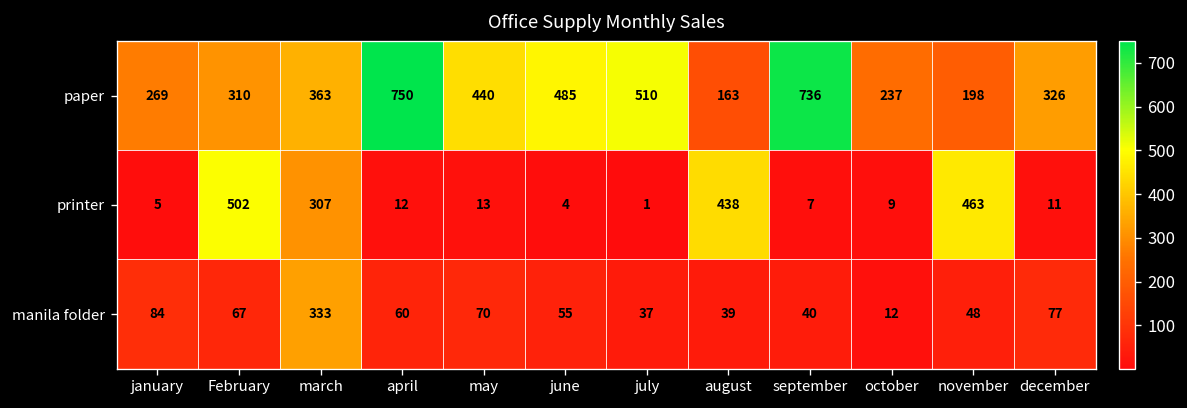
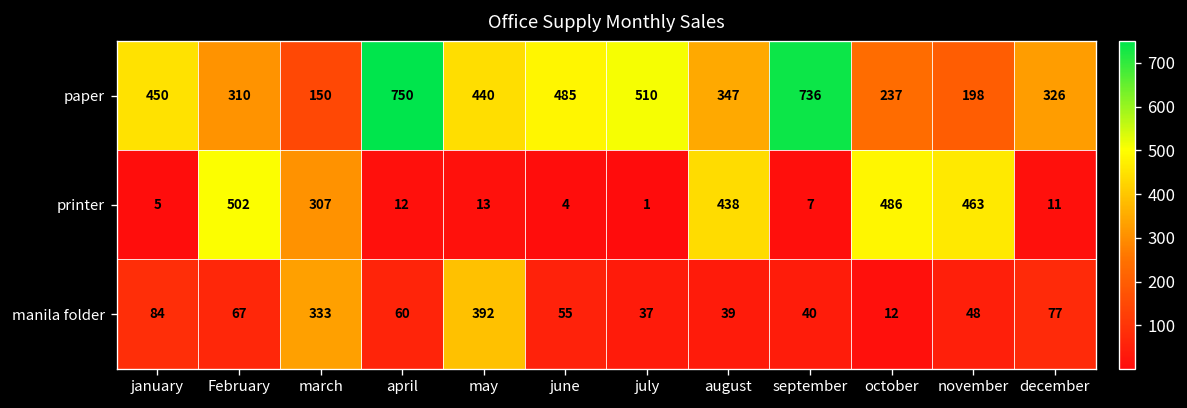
  {
    "paper": {
-     "january": 269,
+     "january": 450,
      "February": 310,
-     "march": 363,
+     "march": 150,
      "april": 750,
      "may": 440,
      "june": 485,
      "july": 510,
-     "august": 163,
+     "august": 347,
      "september": 736,
      "october": 237,
      "november": 198,
      "december": 326
    },
    "printer": {
      "january": 5,
      "February": 502,
      "march": 307,
      "april": 12,
      "may": 13,
      "june": 4,
      "july": 1,
      "august": 438,
      "september": 7,
-     "october": 9,
+     "october": 486,
      "november": 463,
      "december": 11
    },
    "manila folder": {
      "january": 84,
      "February": 67,
      "march": 333,
      "april": 60,
-     "may": 70,
+     "may": 392,
      "june": 55,
      "july": 37,
      "august": 39,
      "september": 40,
      "october": 12,
      "november": 48,
      "december": 77
    }
  }
